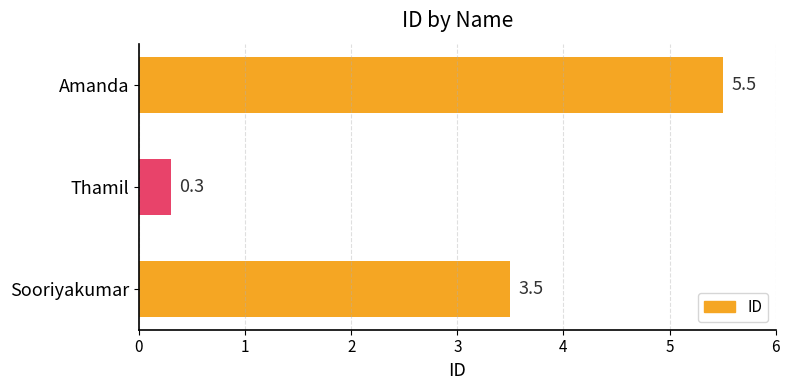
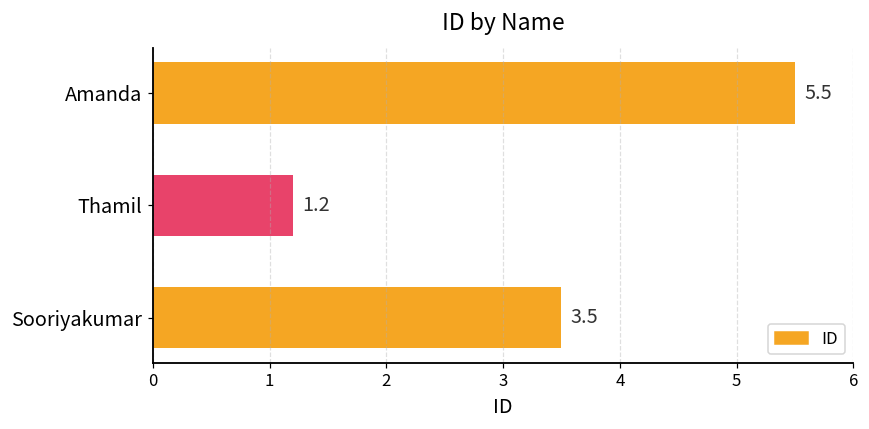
  {
    "Amanda": 5.5,
-   "Thamil": 0.3,
+   "Thamil": 1.2,
    "Sooriyakumar": 3.5
  }
